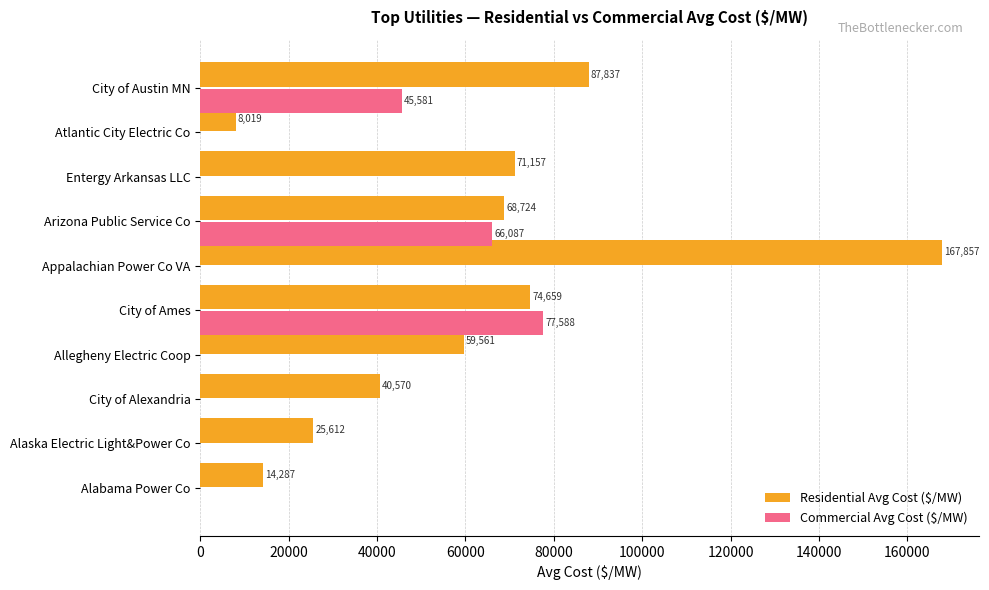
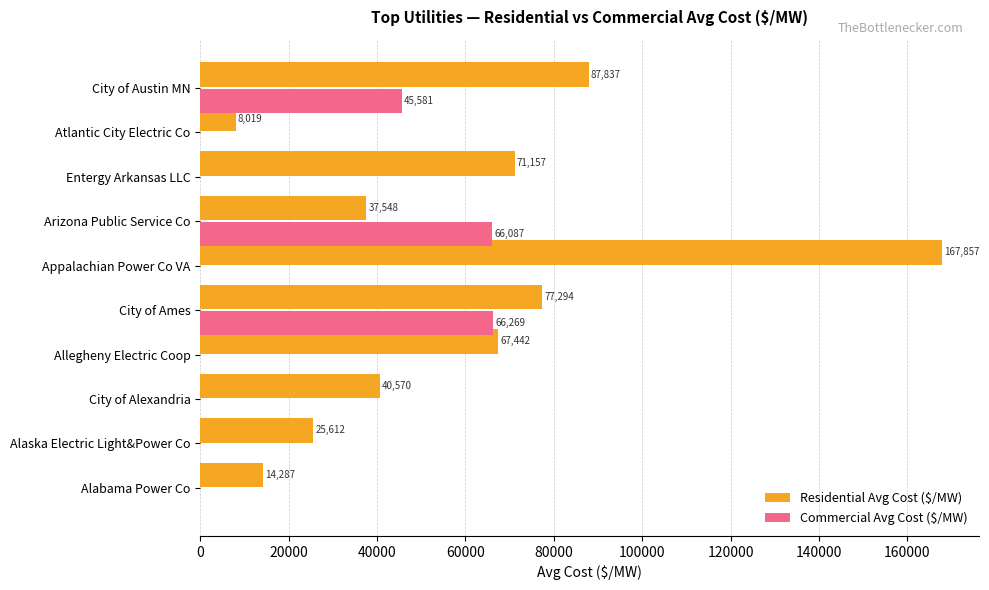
  {
    "Residential Avg Cost ($/MW)": {
      "City of Austin MN": "87,837",
      "Atlantic City Electric Co": "8,019",
      "Entergy Arkansas LLC": "71,157",
-     "Arizona Public Service Co": "68,724",
+     "Arizona Public Service Co": "37,548",
      "Appalachian Power Co VA": "167,857",
-     "City of Ames": "74,659",
-     "Allegheny Electric Coop": "59,561",
+     "City of Ames": "77,294",
+     "Allegheny Electric Coop": "67,442",
      "City of Alexandria": "40,570",
      "Alaska Electric Light&Power Co": "25,612",
      "Alabama Power Co": "14,287"
    },
    "Commercial Avg Cost ($/MW)": {
      "City of Austin MN": "45,581",
      "Arizona Public Service Co": "66,087",
-     "City of Ames": "77,588"
+     "City of Ames": "66,269"
    }
  }
